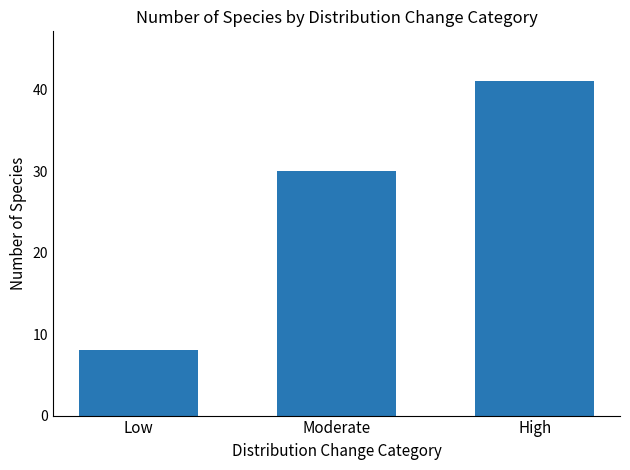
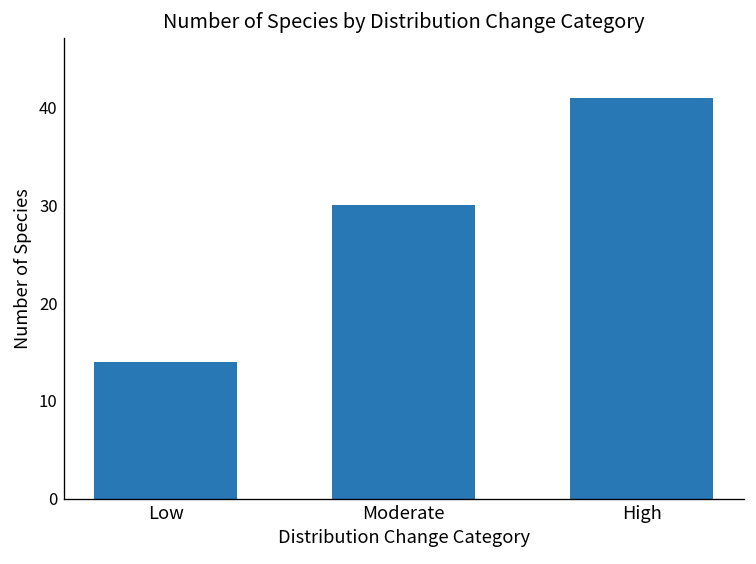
  {
-   "Low": 8,
+   "Low": 14,
    "Moderate": 30,
    "High": 41
  }
